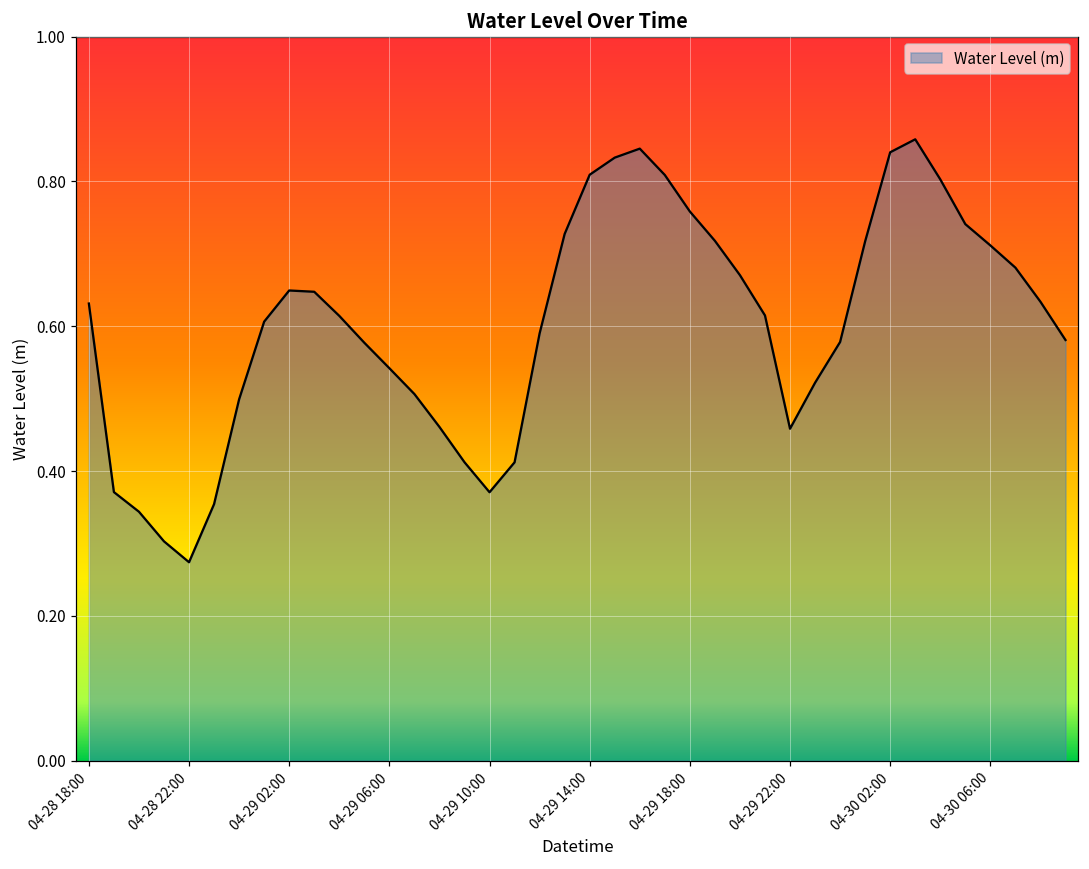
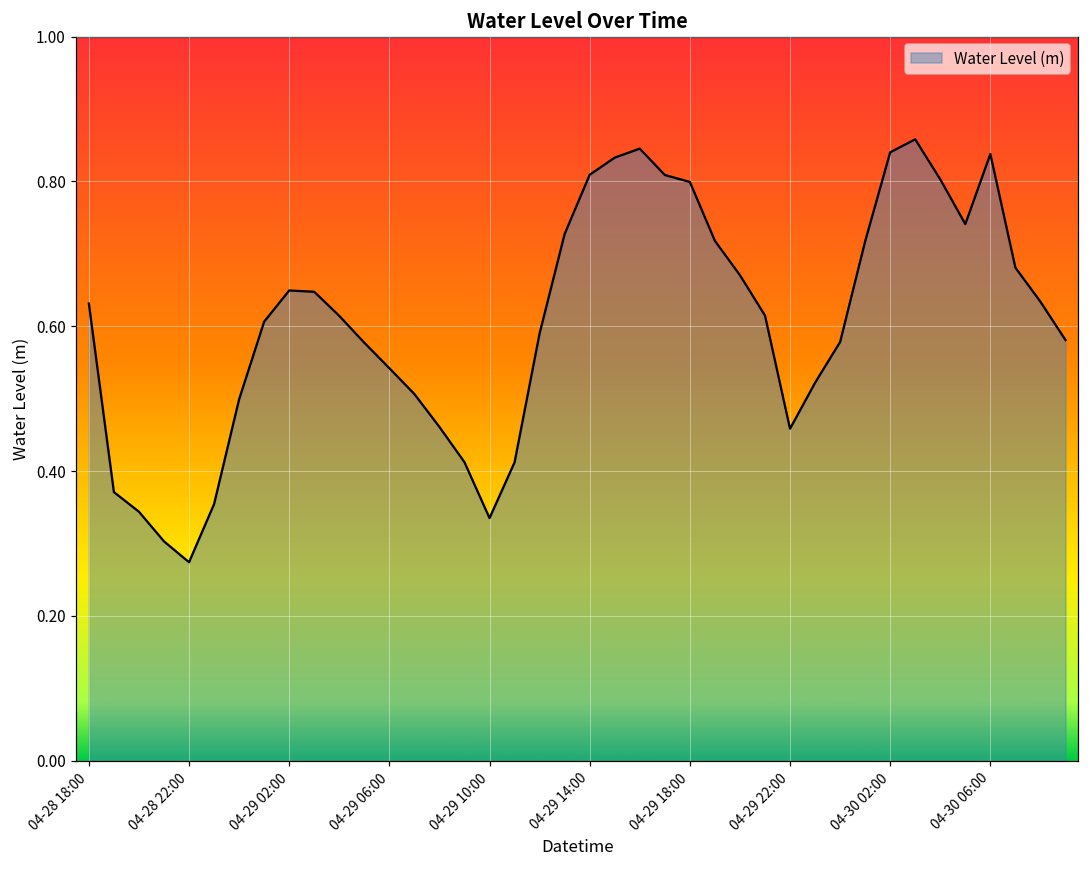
  {
    "04-28 18:00": 0.63,
    "04-28 22:00": 0.27,
    "04-29 02:00": 0.65,
    "04-29 06:00": 0.54,
-   "04-29 10:00": 0.37,
+   "04-29 10:00": 0.34,
    "04-29 14:00": 0.81,
-   "04-29 18:00": 0.76,
+   "04-29 18:00": 0.80,
    "04-29 22:00": 0.46,
    "04-30 02:00": 0.84,
-   "04-30 06:00": 0.71
+   "04-30 06:00": 0.84
  }
